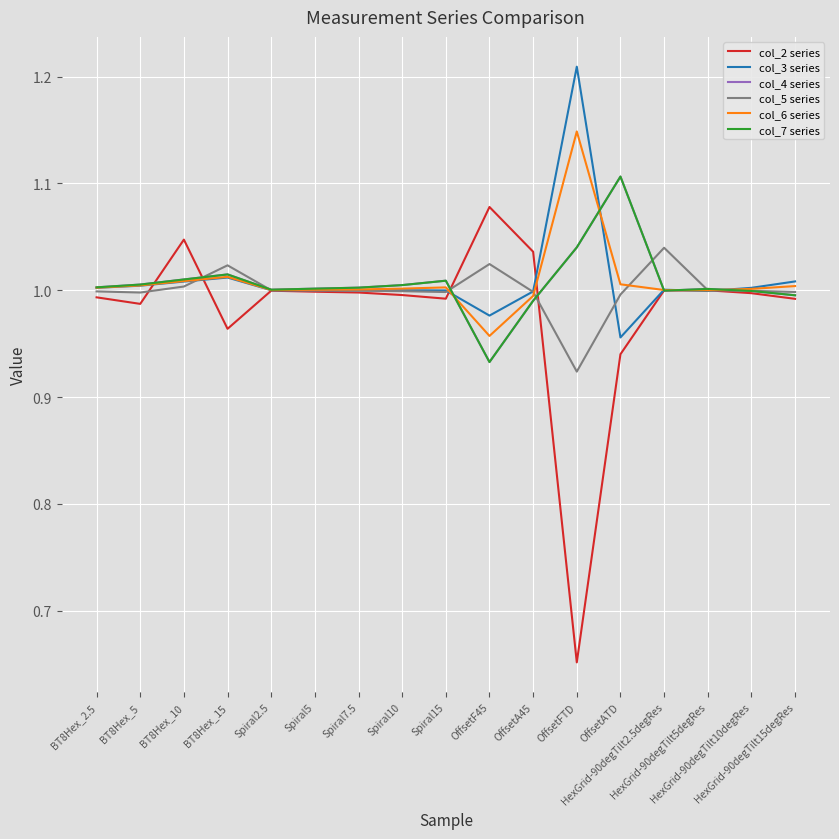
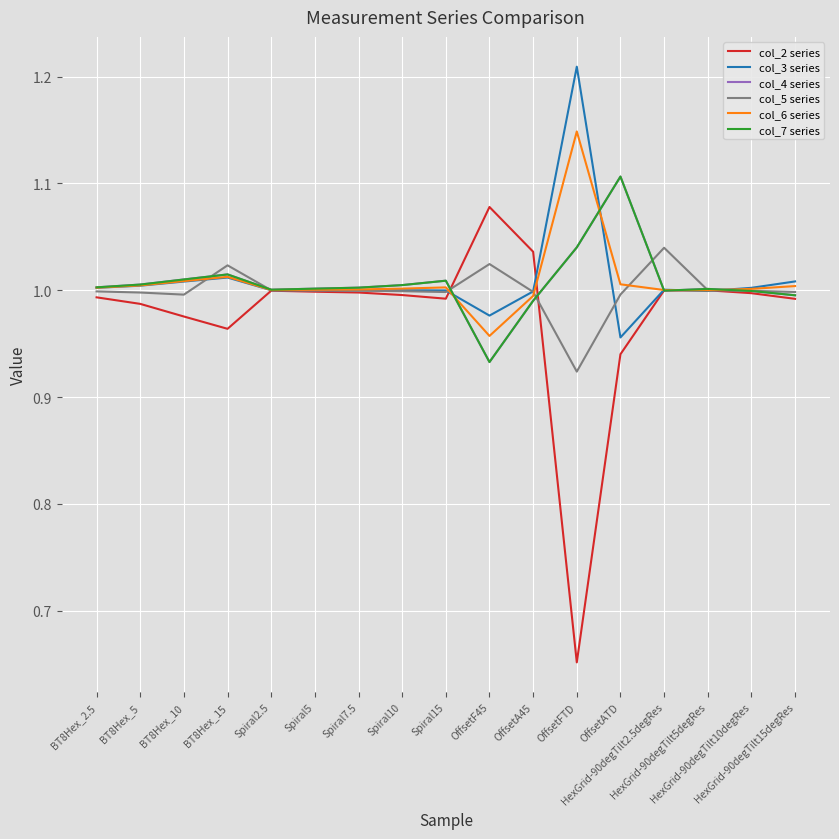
  {
    "col_2 series": {
      "BT8Hex_2.5": 0.993,
      "BT8Hex_5": 0.987,
-     "BT8Hex_10": 1.047,
+     "BT8Hex_10": 0.975,
      "BT8Hex_15": 0.964,
      "Spiral10": 0.995,
      "Spiral15": 0.992,
      "OffsetF45": 1.078,
      "OffsetA45": 1.036,
      "OffsetFTD": 0.652,
      "OffsetATD": 0.940,
      "HexGrid-90degTilt15degRes": 0.992
    },
    "col_3 series": {
      "OffsetF45": 0.976,
      "OffsetFTD": 1.209,
      "OffsetATD": 0.956,
      "HexGrid-90degTilt15degRes": 1.008
    },
    "col_7 series": {
      "Spiral10": 1.005,
      "Spiral15": 1.009,
      "OffsetF45": 0.933,
      "OffsetA45": 0.990,
      "OffsetFTD": 1.040,
      "OffsetATD": 1.106,
      "HexGrid-90degTilt15degRes": 0.995
    },
    "col_5 series": {
      "BT8Hex_2.5": 0.999,
      "BT8Hex_5": 0.998,
-     "BT8Hex_10": 1.003,
+     "BT8Hex_10": 0.996,
      "BT8Hex_15": 1.023,
      "OffsetF45": 1.024,
      "OffsetFTD": 0.924,
      "OffsetATD": 0.996,
      "HexGrid-90degTilt2.5degRes": 1.040,
      "HexGrid-90degTilt15degRes": 0.998
    },
    "col_6 series": {
      "Spiral15": 1.003,
      "OffsetF45": 0.957,
      "OffsetA45": 0.995,
      "OffsetFTD": 1.149,
      "OffsetATD": 1.006,
      "HexGrid-90degTilt15degRes": 1.004
    }
  }
